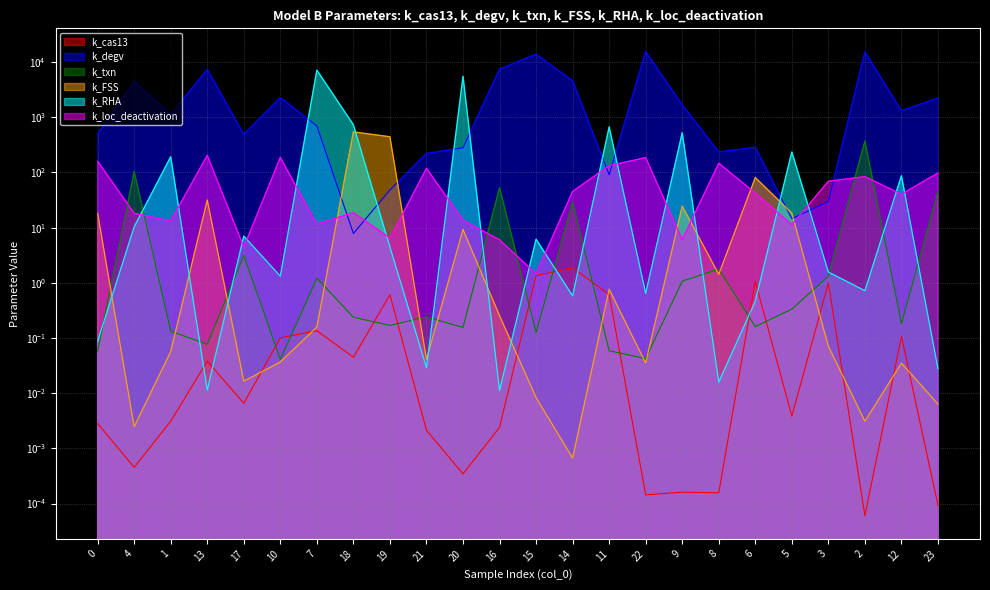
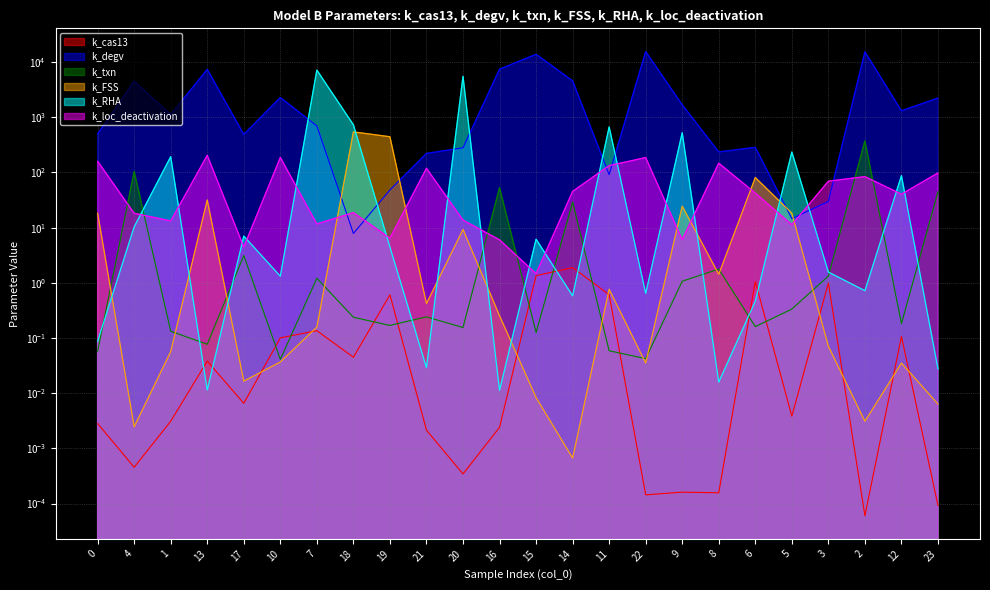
  {
    "k_cas13": {
      "0": 0.003,
      "4": 0.0005,
      "1": 0.003,
      "13": 0.04,
      "17": 0.007,
      "10": 0.10,
      "7": 0.14,
      "18": 0.04,
      "19": 0.6,
      "21": 0.0021,
      "20": 0.0003,
      "16": 0.002,
      "14": 1.9,
      "11": 0.6,
      "22": 0.00014,
      "9": 0.00016,
      "8": 0.00016,
      "6": 1.1,
      "5": 0.004,
      "3": 1.0,
      "2": 0.00006,
      "12": 0.11,
      "23": 0.00009
    },
    "k_degv": {
      "0": 500,
      "13": 7000,
      "17": 500,
      "10": 2300,
      "7": 700,
      "18": 8,
      "19": 50,
      "21": 220,
      "20": 300,
      "16": 7000,
      "15": 14000,
      "14": 5000,
      "11": 90,
      "22": 16000,
      "9": 1700,
      "8": 240,
      "6": 300,
      "5": 15,
      "3": 30,
      "2": 15000,
      "12": 1300,
      "23": 2200
    },
    "k_txn": {
      "0": 0.06,
      "4": 100,
      "1": 0.13,
      "13": 0.08,
      "17": 3,
      "10": 0.04,
      "7": 1.2,
      "18": 0.24,
      "19": 0.17,
      "21": 0.2,
      "20": 0.15,
      "16": 50,
      "15": 0.13,
      "14": 30,
      "11": 0.06,
      "22": 0.04,
      "9": 1.1,
      "8": 1.8,
      "6": 0.16,
      "5": 0.3,
      "3": 1.3,
      "2": 400,
      "12": 0.18,
      "23": 40
    },
    "k_FSS": {
      "0": 18,
      "4": 0.002,
      "1": 0.06,
      "13": 30,
      "17": 0.017,
      "10": 0.04,
      "7": 0.16,
      "18": 500,
      "19": 400,
-     "21": 0.04,
+     "21": 0.4,
      "20": 9,
      "16": 0.3,
      "15": 0.008,
      "14": 0.0007,
      "11": 0.8,
      "22": 0.04,
      "9": 20,
      "8": 1.4,
      "6": 80,
      "5": 18,
      "3": 0.07,
      "2": 0.003,
      "12": 0.04,
      "23": 0.006
    },
    "k_RHA": {
      "0": 0.09,
      "4": 10,
      "1": 190,
      "13": 0.011,
      "17": 7,
      "10": 1.3,
      "7": 7000,
      "18": 700,
      "19": 4,
      "21": 0.03,
      "20": 6000,
      "16": 0.011,
      "15": 6,
      "14": 0.6,
      "11": 700,
      "22": 0.6,
      "9": 500,
      "8": 0.016,
      "6": 0.5,
      "5": 230,
      "3": 1.6,
      "2": 0.7,
      "12": 90,
      "23": 0.03
    },
    "k_loc_deactivation": {
      "0": 160,
      "4": 18,
      "1": 13,
      "13": 200,
      "17": 4,
      "10": 190,
      "7": 12,
      "18": 19,
      "19": 6,
      "21": 120,
      "20": 14,
      "16": 6,
      "14": 50,
      "11": 130,
      "22": 190,
      "9": 6,
      "8": 150,
      "6": 40,
      "5": 11,
      "3": 70,
      "2": 80,
      "12": 40,
      "23": 100
    }
  }
